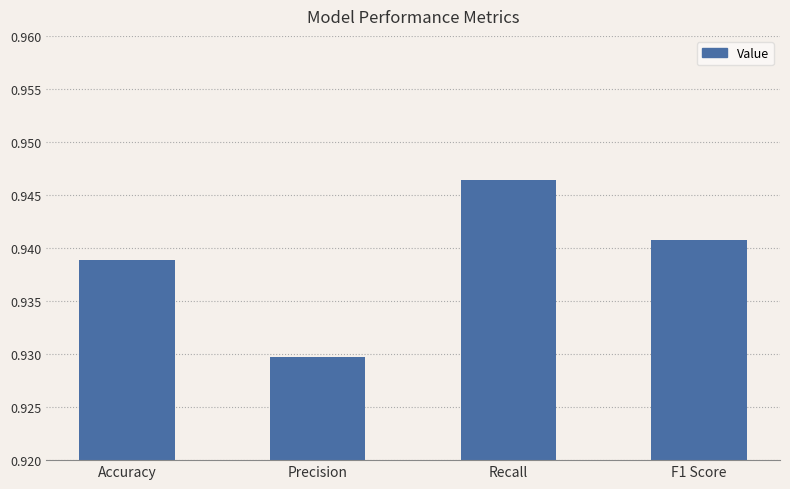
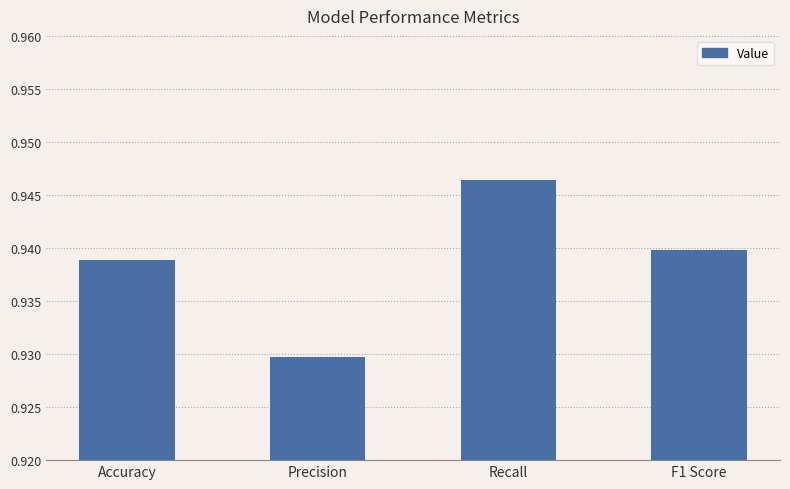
  {
    "Accuracy": 0.9389,
    "Precision": 0.9297,
    "Recall": 0.9465,
-   "F1 Score": 0.9408
+   "F1 Score": 0.9398
  }
